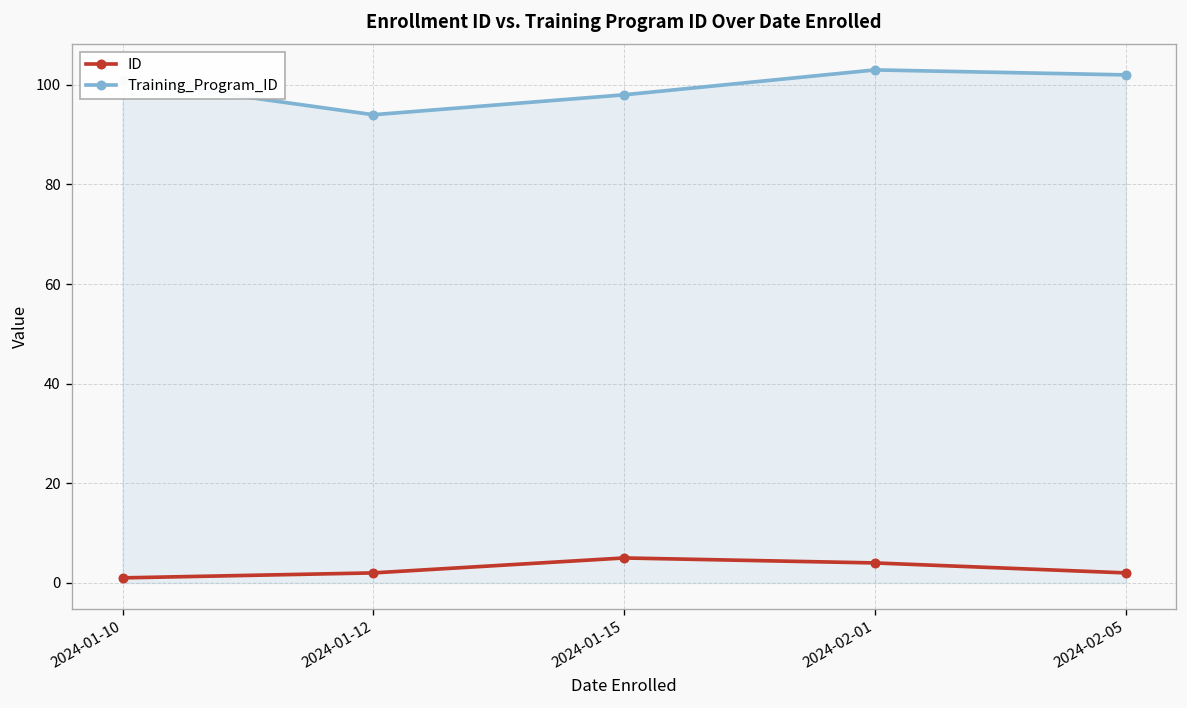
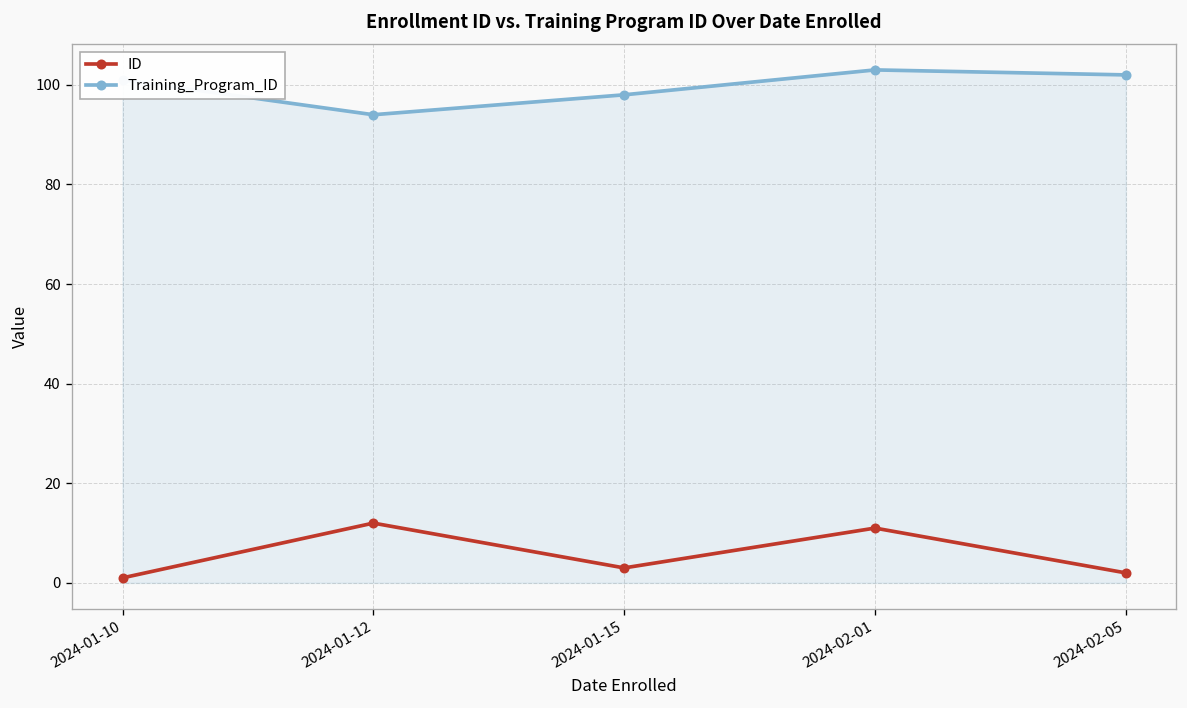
  {
    "ID": {
      "2024-01-10": 1,
-     "2024-01-12": 2,
-     "2024-01-15": 5,
-     "2024-02-01": 4,
+     "2024-01-12": 12,
+     "2024-01-15": 3,
+     "2024-02-01": 11,
      "2024-02-05": 2
    },
    "Training_Program_ID": {
      "2024-01-12": 94,
      "2024-01-15": 98,
      "2024-02-01": 103,
      "2024-02-05": 102
    }
  }
